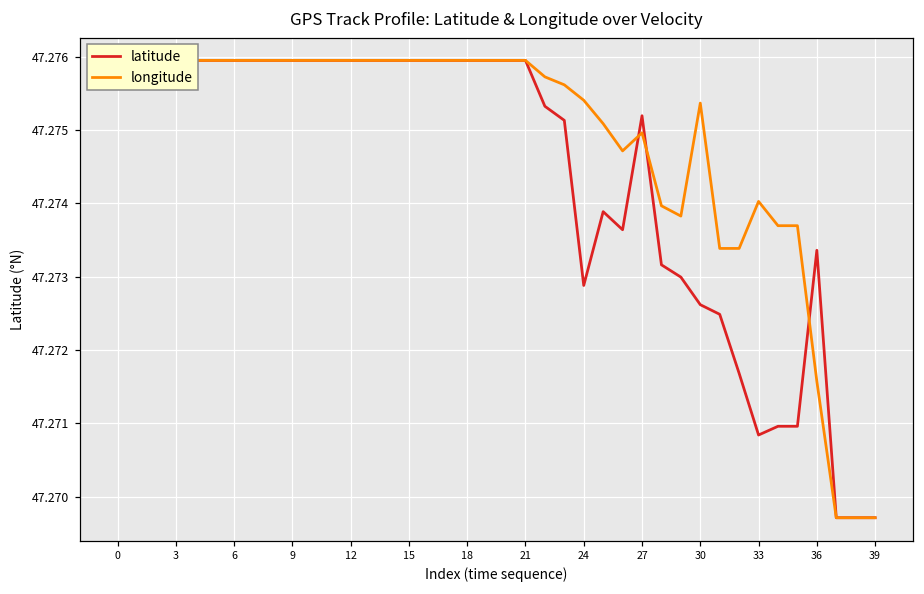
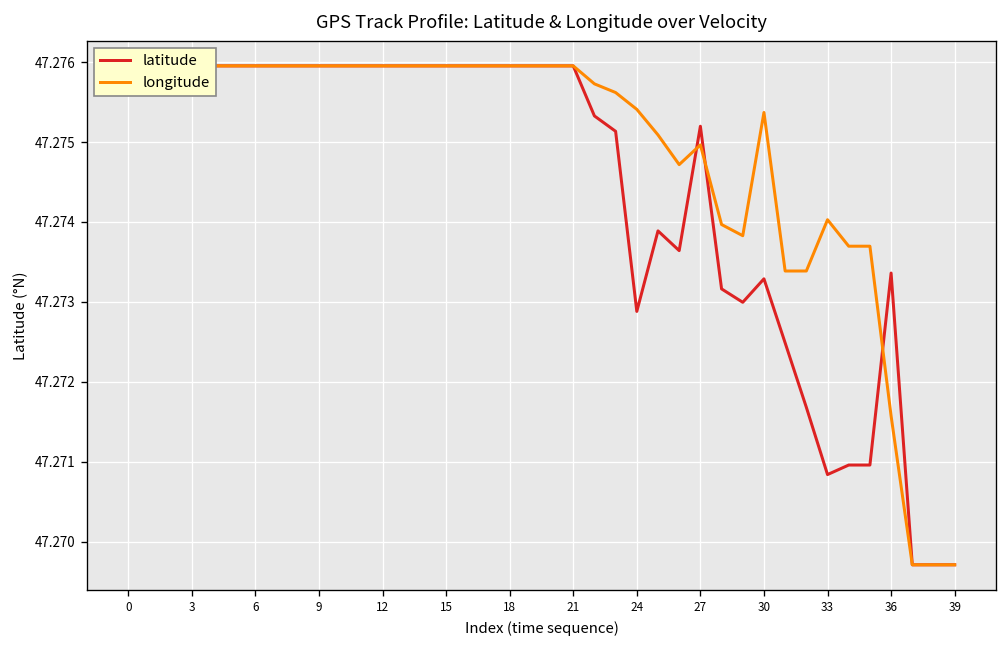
  {
    "latitude": {
      "24": 47.2729,
      "27": 47.2752,
-     "30": 47.2726,
+     "30": 47.2733,
      "33": 47.2708,
      "36": 47.2734
    },
    "longitude": {
      "24": 47.2754,
      "27": 47.2750,
      "30": 47.2754,
      "33": 47.2740,
      "36": 47.2716
    }
  }
